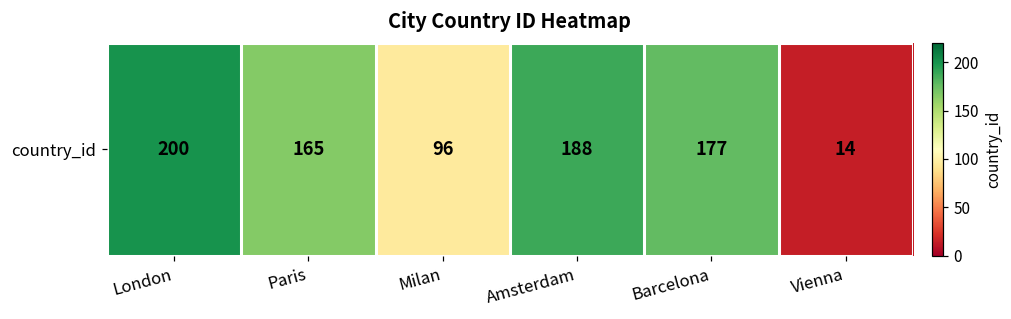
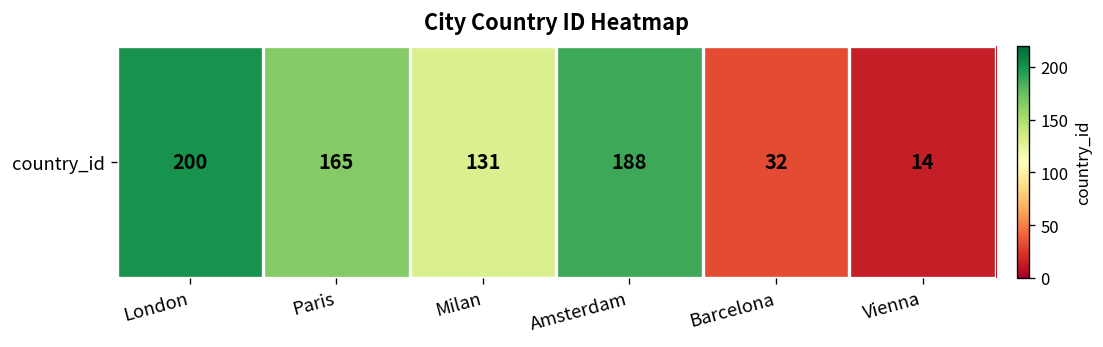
  {
    "country_id": {
      "London": 200,
      "Paris": 165,
-     "Milan": 96,
+     "Milan": 131,
      "Amsterdam": 188,
-     "Barcelona": 177,
+     "Barcelona": 32,
      "Vienna": 14
    }
  }
